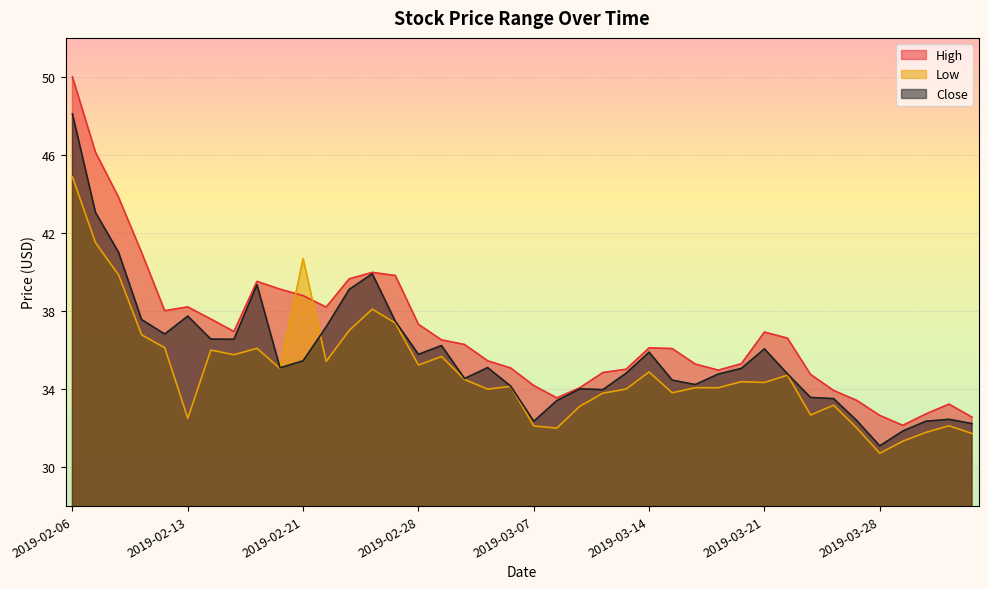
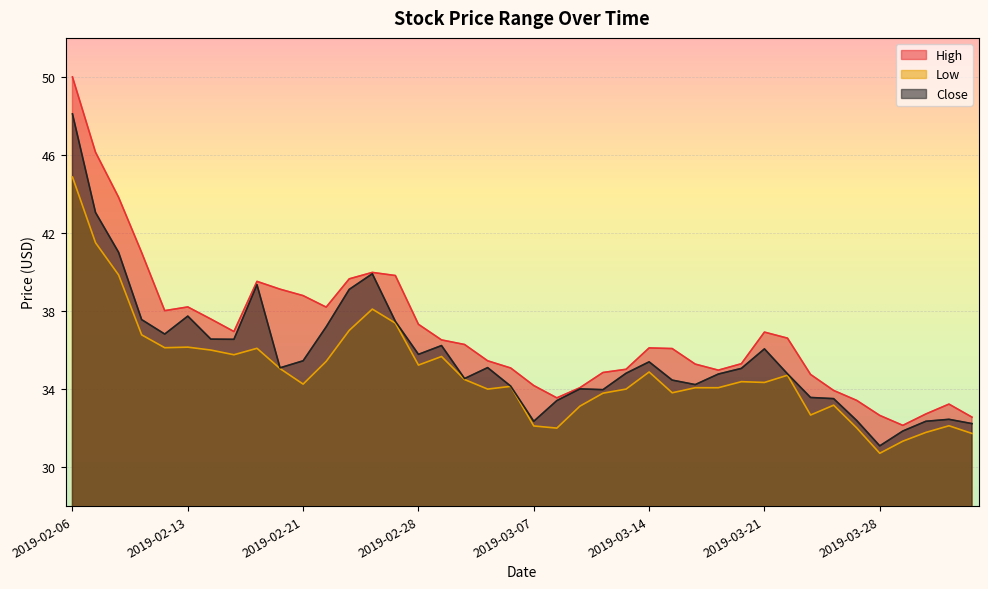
  {
    "High": {
      "2019-02-06": 50.0,
      "2019-02-13": 38.2,
      "2019-02-21": 38.8,
      "2019-02-28": 37.3,
      "2019-03-07": 34.2,
      "2019-03-14": 36.1,
      "2019-03-21": 36.9,
      "2019-03-28": 32.7
    },
    "Low": {
      "2019-02-06": 44.9,
-     "2019-02-13": 32.5,
-     "2019-02-21": 40.7,
+     "2019-02-13": 36.2,
+     "2019-02-21": 34.3,
      "2019-02-28": 35.2,
      "2019-03-07": 32.1,
      "2019-03-14": 34.9,
      "2019-03-21": 34.3,
      "2019-03-28": 30.7
    },
    "Close": {
      "2019-02-06": 48.1,
      "2019-02-13": 37.7,
      "2019-02-21": 35.5,
      "2019-02-28": 35.8,
      "2019-03-07": 32.3,
-     "2019-03-14": 35.9,
+     "2019-03-14": 35.4,
      "2019-03-21": 36.1,
      "2019-03-28": 31.1
    }
  }
